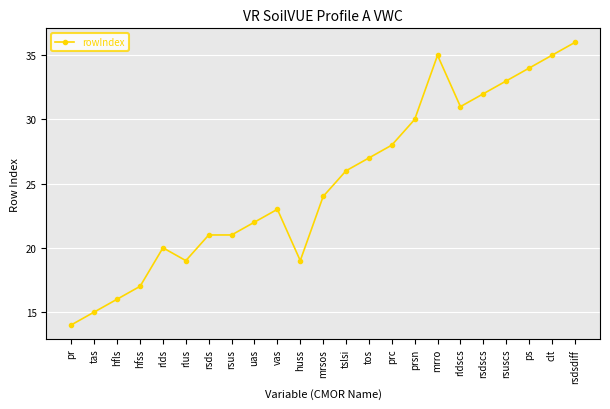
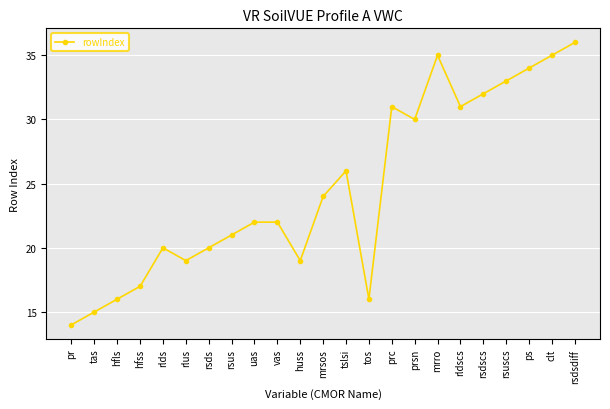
  {
    "pr": 14,
    "tas": 15,
    "hfls": 16,
    "hfss": 17,
    "rlds": 20,
    "rlus": 19,
-   "rsds": 21,
+   "rsds": 20,
    "rsus": 21,
    "uas": 22,
-   "vas": 23,
+   "vas": 22,
    "huss": 19,
    "mrsos": 24,
    "tslsi": 26,
-   "tos": 27,
-   "prc": 28,
+   "tos": 16,
+   "prc": 31,
    "prsn": 30,
    "mrro": 35,
    "rldscs": 31,
    "rsdscs": 32,
    "rsuscs": 33,
    "ps": 34,
    "clt": 35,
    "rsdsdiff": 36
  }
